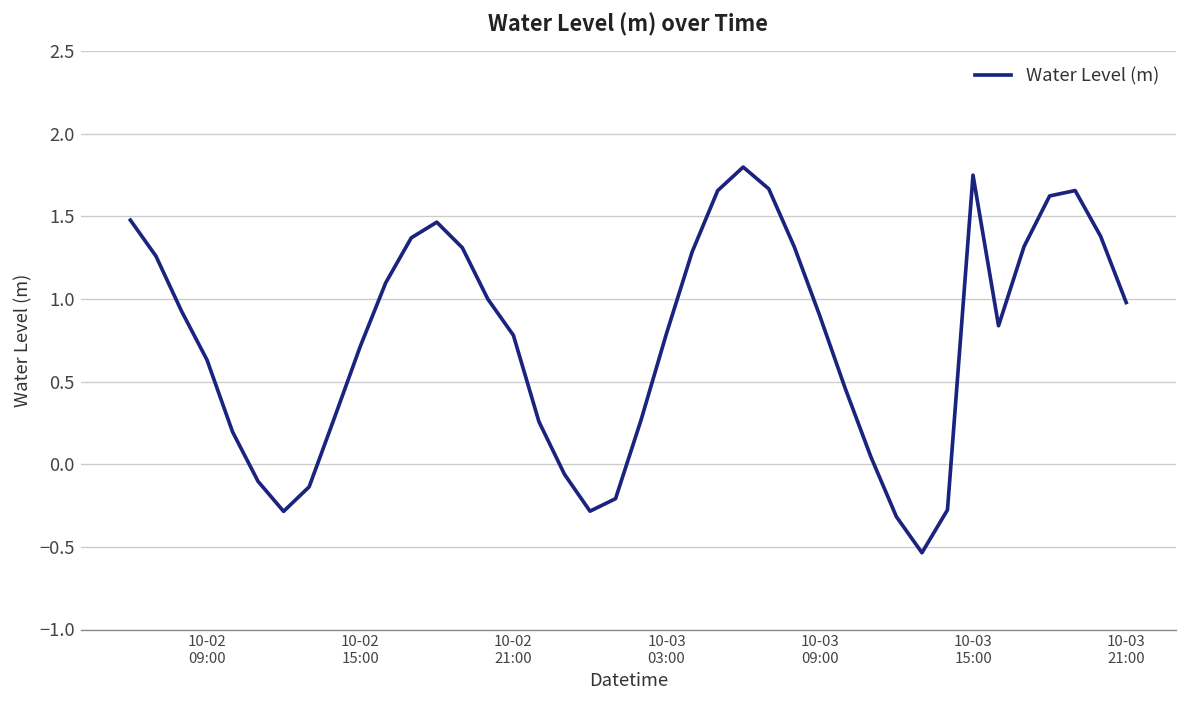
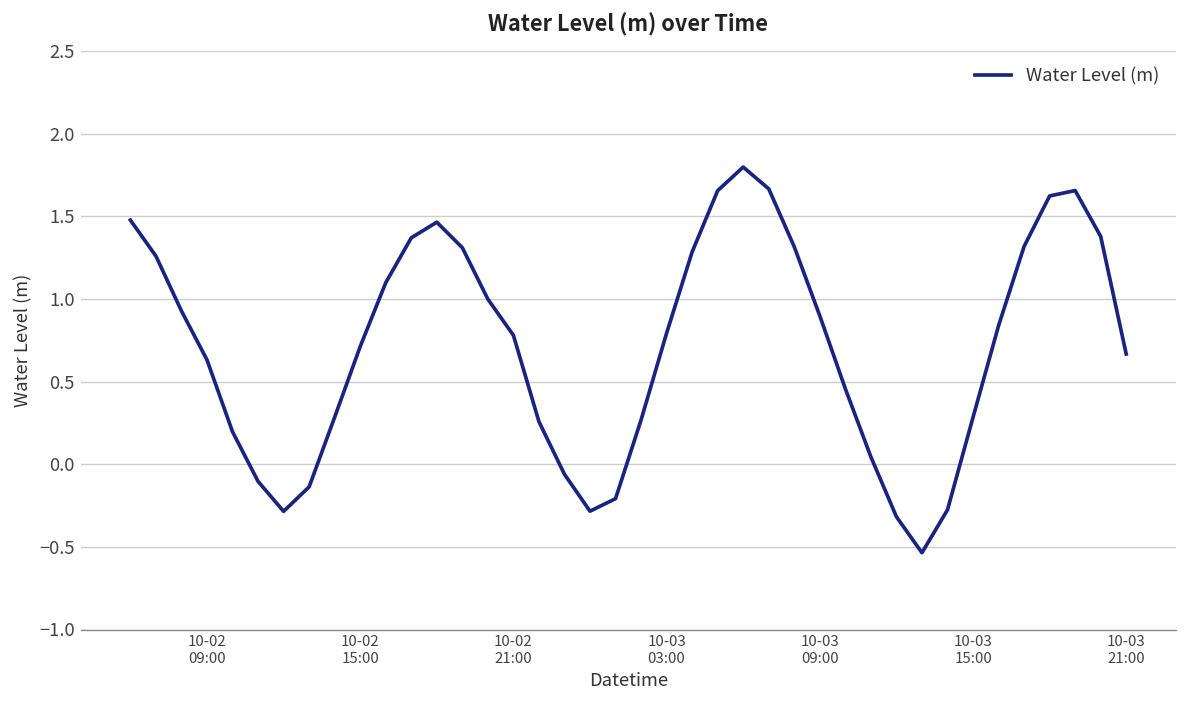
  {
    "10-02 09:00": 0.63,
    "10-02 15:00": 0.71,
    "10-02 21:00": 0.78,
    "10-03 03:00": 0.79,
    "10-03 09:00": 0.90,
-   "10-03 15:00": 1.75,
-   "10-03 21:00": 0.98
+   "10-03 15:00": 0.28,
+   "10-03 21:00": 0.67
  }
